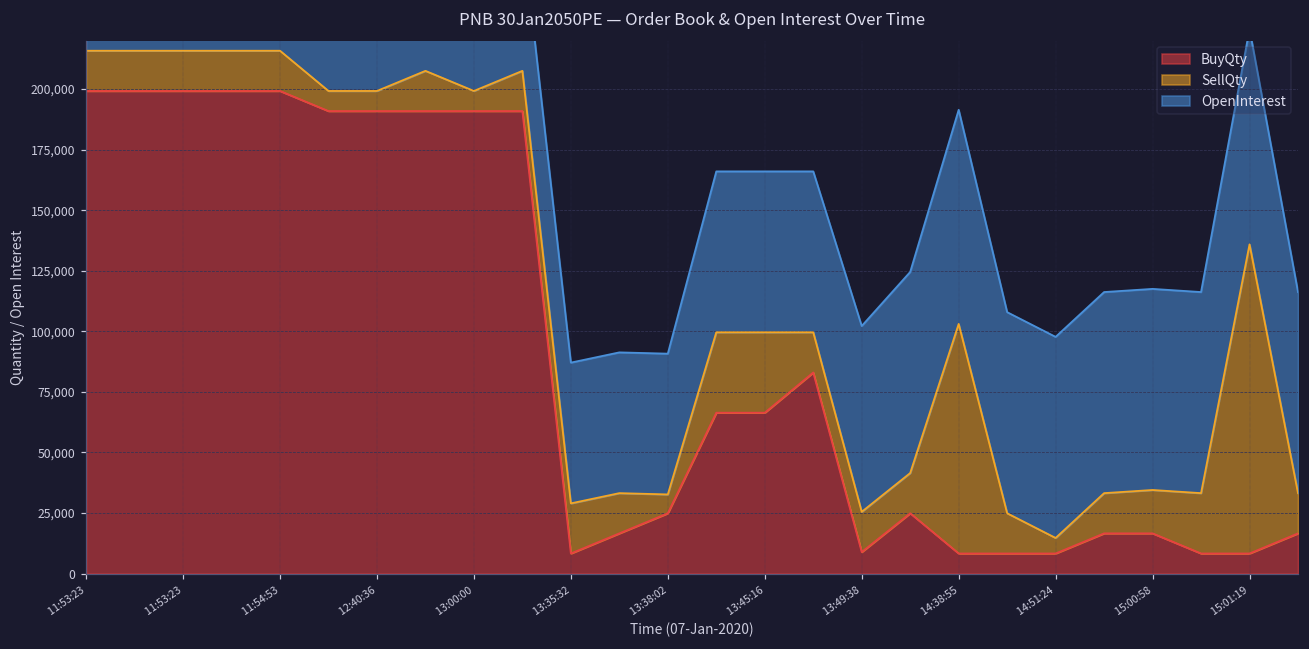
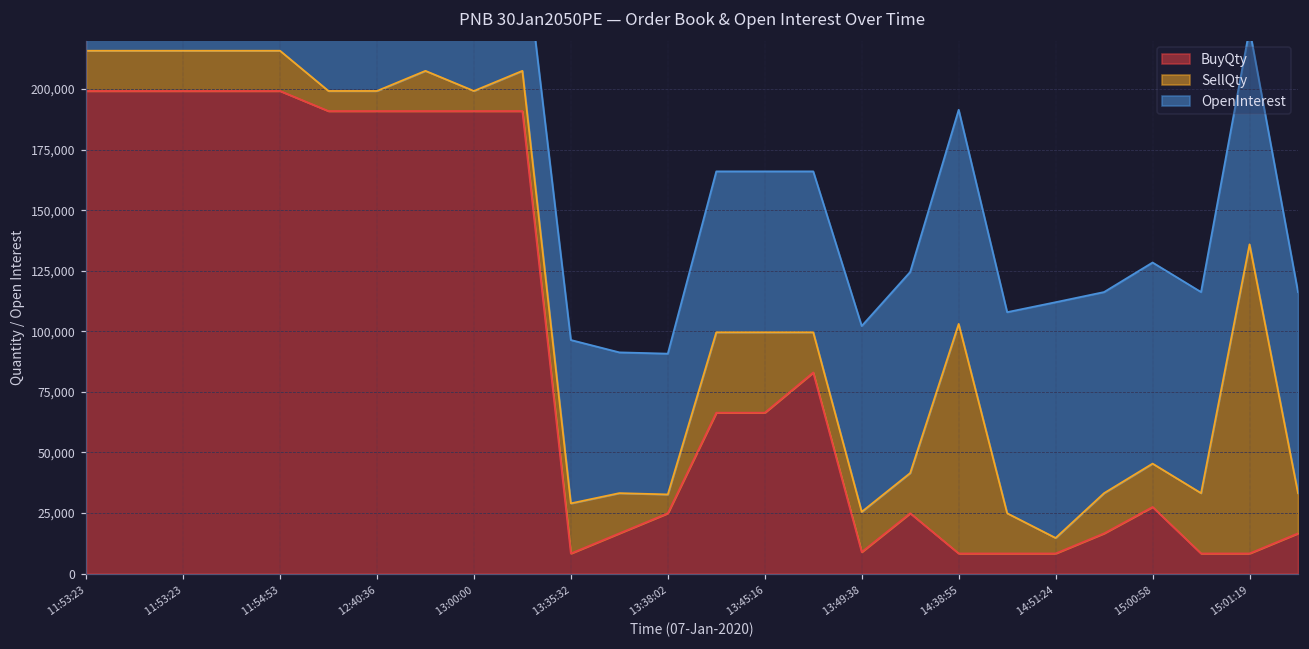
  {
    "BuyQty": {
      "11:54:53": "199,000",
      "12:40:36": "191,000",
      "13:00:00": "191,000",
      "13:35:32": "8,000",
      "13:38:02": "25,000",
      "13:49:38": "9,000",
      "14:38:55": "8,000",
      "14:51:24": "8,000",
-     "15:00:58": "17,000",
+     "15:00:58": "27,000",
      "15:01:19": "8,000"
    },
    "SellQty": {
      "11:54:53": "17,000",
      "12:40:36": "8,000",
      "13:00:00": "8,000",
      "13:35:32": "21,000",
      "13:38:02": "8,000",
      "13:49:38": "17,000",
      "14:38:55": "95,000",
      "14:51:24": "6,000",
      "15:00:58": "18,000",
      "15:01:19": "128,000"
    },
    "OpenInterest": {
-     "13:35:32": "58,000",
+     "13:35:32": "67,000",
      "13:38:02": "58,000",
      "13:49:38": "77,000",
      "14:38:55": "88,000",
-     "14:51:24": "83,000",
+     "14:51:24": "97,000",
      "15:00:58": "83,000"
    }
  }
